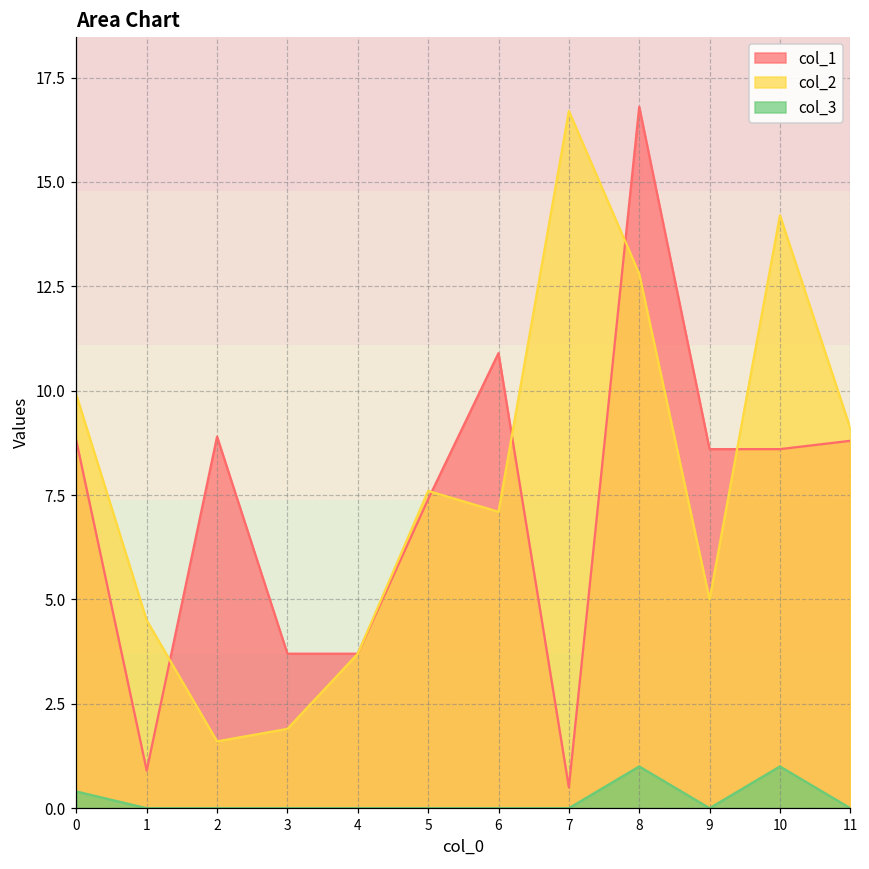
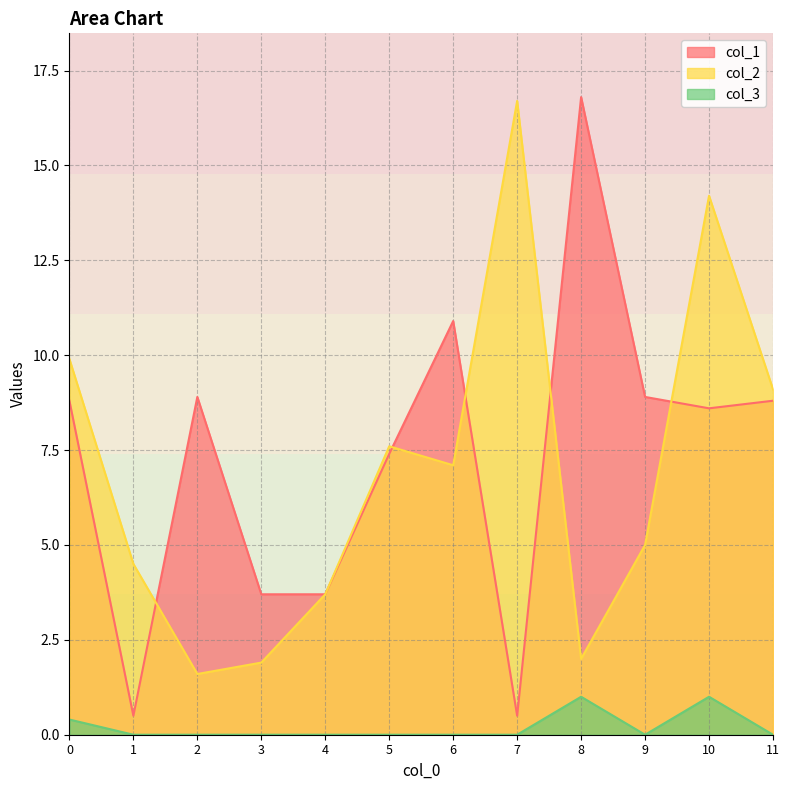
  {
    "col_1": {
      "0": 8.8,
-     "1": 0.9,
+     "1": 0.5,
      "2": 8.9,
      "3": 3.7,
      "5": 7.4,
      "6": 10.9,
      "7": 0.5,
      "8": 16.8,
-     "9": 8.6,
+     "9": 8.9,
      "10": 8.6,
      "11": 8.8
    },
    "col_2": {
      "0": 9.9,
      "1": 4.5,
      "2": 1.6,
      "3": 1.9,
      "5": 7.6,
      "6": 7.1,
      "7": 16.7,
-     "8": 12.8,
+     "8": 2.0,
      "9": 5.0,
      "10": 14.2,
      "11": 9.1
    },
    "col_3": {
      "0": 0.4,
      "1": 0.0,
      "2": 0.0,
      "3": 0.0,
      "4": 0.0,
      "5": 0.0,
      "6": 0.0,
      "7": 0.0,
      "8": 1.0,
      "9": 0.0,
      "10": 1.0,
      "11": 0.0
    }
  }
